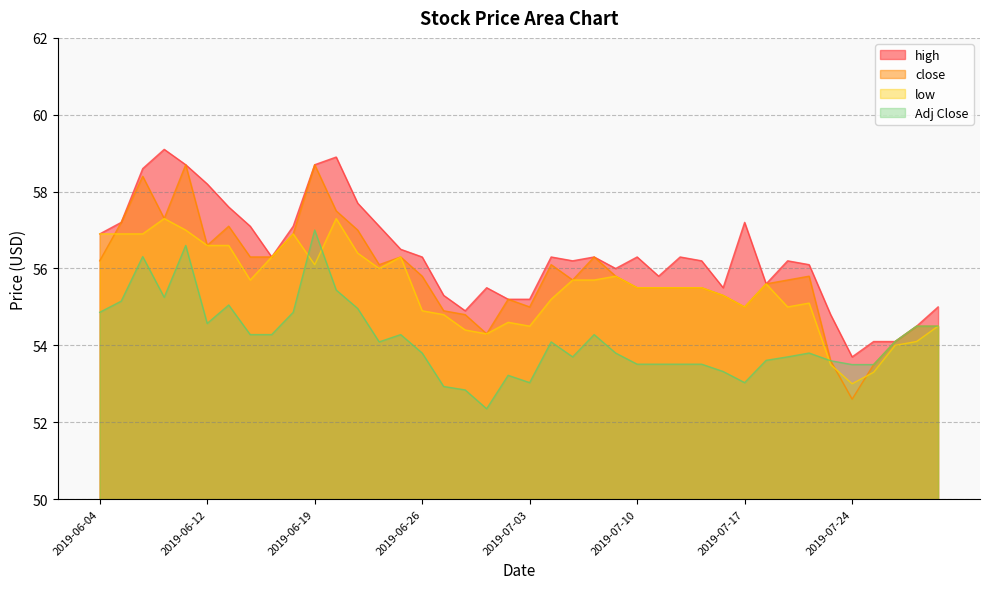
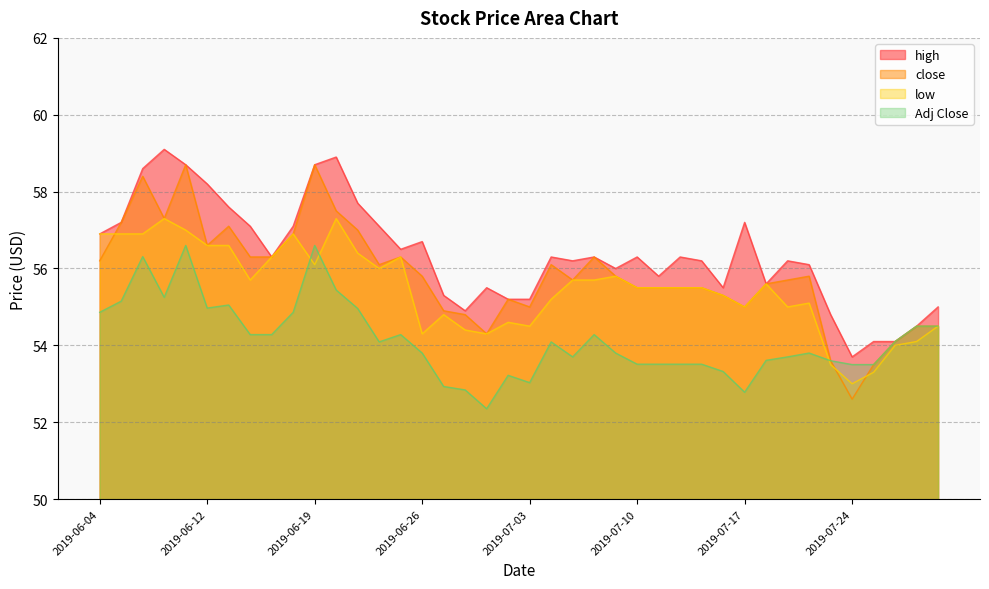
  {
    "high": {
      "2019-06-12": 58.2,
-     "2019-06-26": 56.3,
+     "2019-06-26": 56.7,
      "2019-07-03": 55.2,
      "2019-07-10": 56.3,
      "2019-07-17": 57.2,
      "2019-07-24": 53.7
    },
    "close": {
      "2019-06-04": 56.2,
      "2019-06-26": 55.8,
      "2019-07-03": 55.0,
      "2019-07-24": 52.6
    },
    "low": {
      "2019-06-19": 56.1,
-     "2019-06-26": 54.9,
+     "2019-06-26": 54.3,
      "2019-07-03": 54.5,
      "2019-07-24": 53.0
    },
    "Adj Close": {
      "2019-06-04": 54.9,
-     "2019-06-12": 54.6,
-     "2019-06-19": 57.0,
+     "2019-06-12": 55.0,
+     "2019-06-19": 56.6,
      "2019-06-26": 53.8,
      "2019-07-03": 53.0,
      "2019-07-10": 53.5,
-     "2019-07-17": 53.0,
+     "2019-07-17": 52.8,
      "2019-07-24": 53.5
    }
  }
